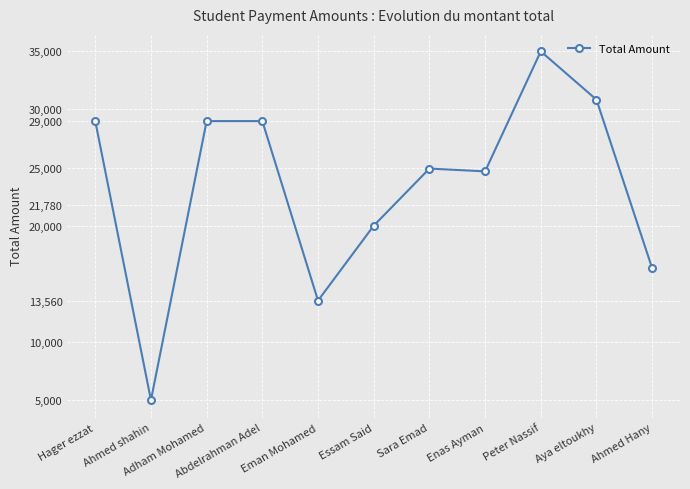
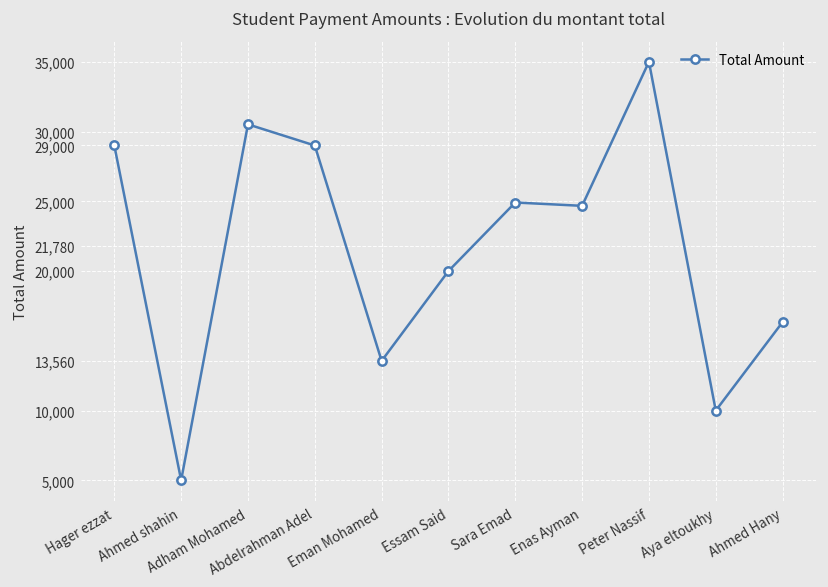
  {
    "Hager ezzat": "29,000",
    "Ahmed shahin": "5,000",
-   "Adham Mohamed": "29,000",
+   "Adham Mohamed": "30,500",
    "Abdelrahman Adel": "29,000",
    "Eman Mohamed": "13,600",
    "Essam Said": "20,000",
    "Sara Emad": "24,900",
    "Enas Ayman": "24,700",
    "Peter Nassif": "35,000",
-   "Aya eltoukhy": "30,800",
+   "Aya eltoukhy": "10,000",
    "Ahmed Hany": "16,300"
  }
